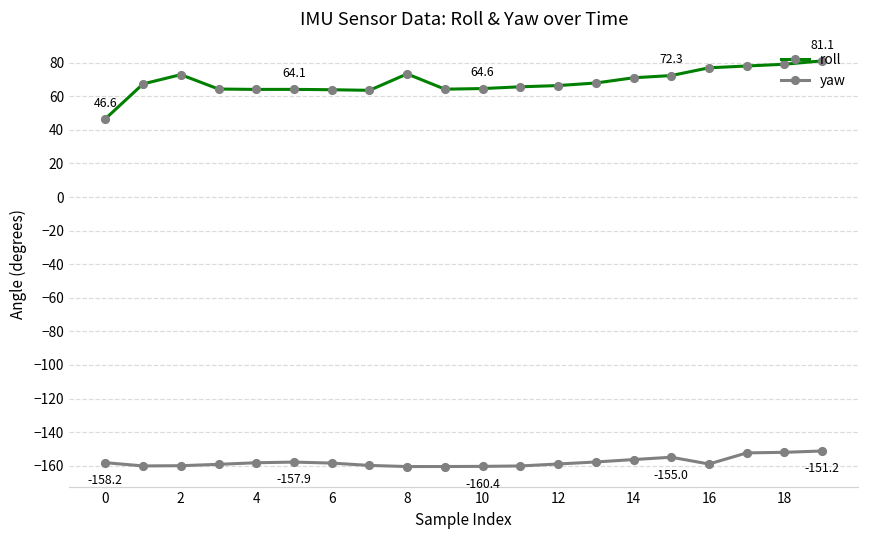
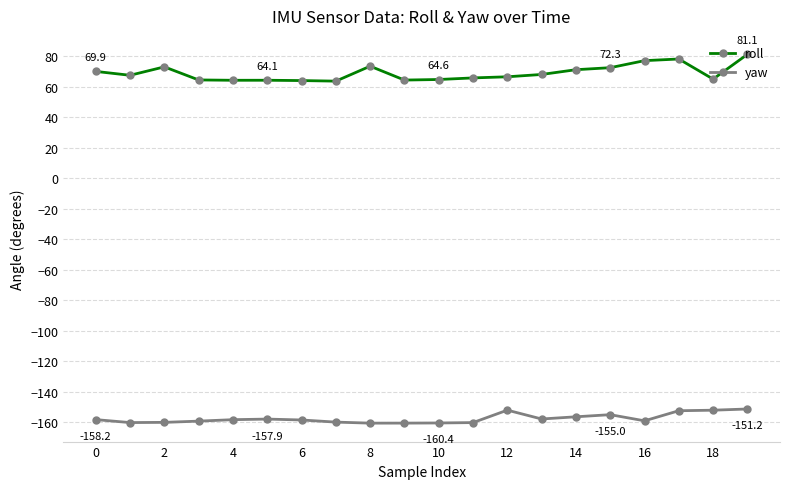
  {
    "roll": {
-     "0": 46.6,
+     "0": 69.9,
      "10": 64.6,
-     "18": 79
+     "18": 65
    },
    "yaw": {
      "2": -160,
      "4": -158,
      "6": -158,
      "8": -161,
-     "12": -159,
+     "12": -152,
      "14": -156,
      "16": -159,
      "18": -152
    }
  }
